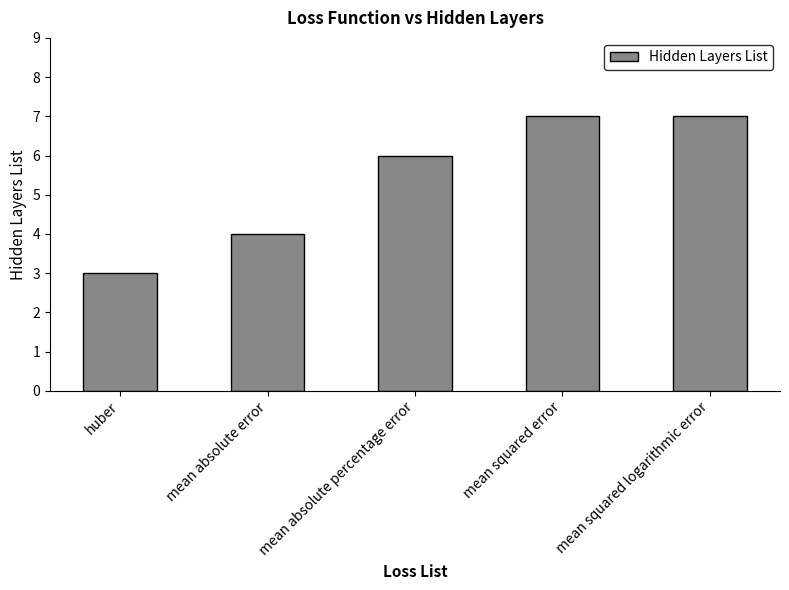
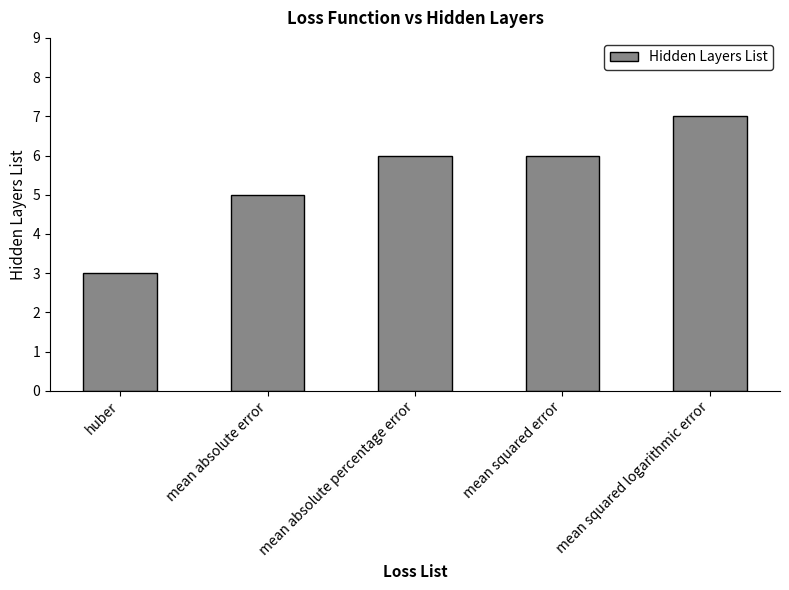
  {
    "huber": 3,
-   "mean absolute error": 4,
+   "mean absolute error": 5,
    "mean absolute percentage error": 6,
-   "mean squared error": 7,
+   "mean squared error": 6,
    "mean squared logarithmic error": 7
  }
